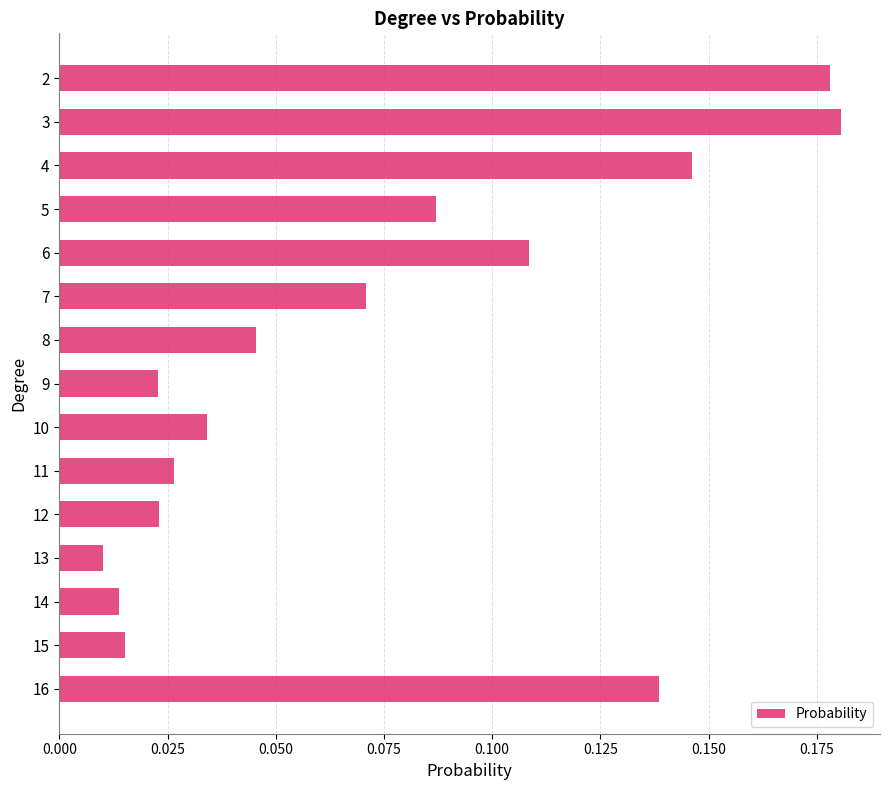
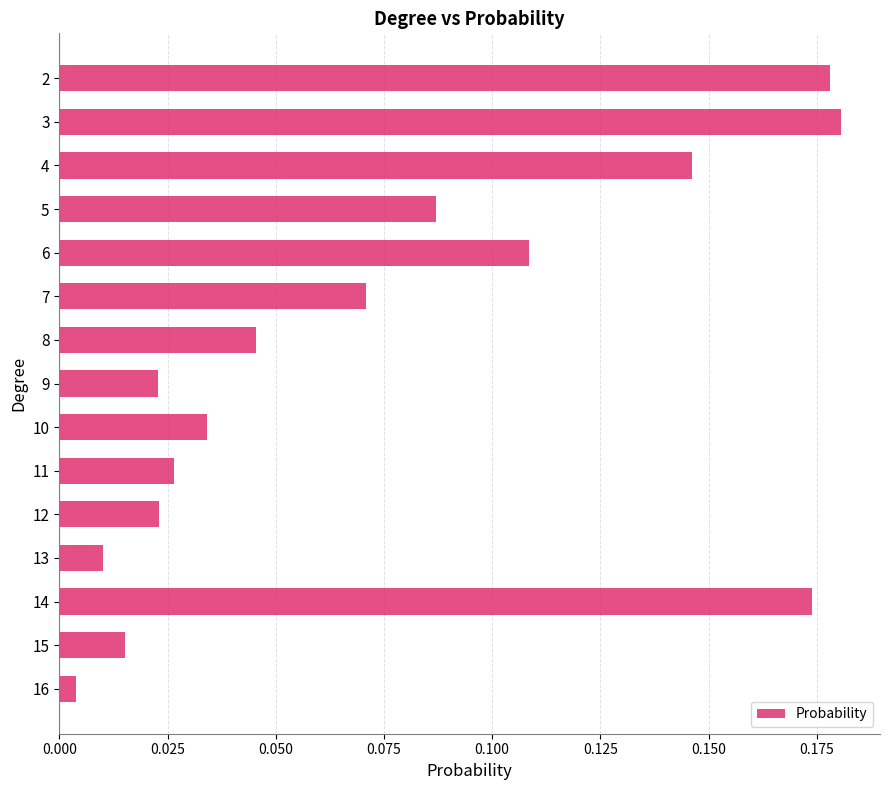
  {
    "2": 0.178,
    "3": 0.181,
    "4": 0.146,
    "5": 0.087,
    "6": 0.109,
    "7": 0.071,
    "8": 0.045,
    "9": 0.023,
    "10": 0.034,
    "11": 0.027,
    "12": 0.023,
    "13": 0.010,
-   "14": 0.014,
+   "14": 0.174,
    "15": 0.015,
-   "16": 0.139
+   "16": 0.004
  }
